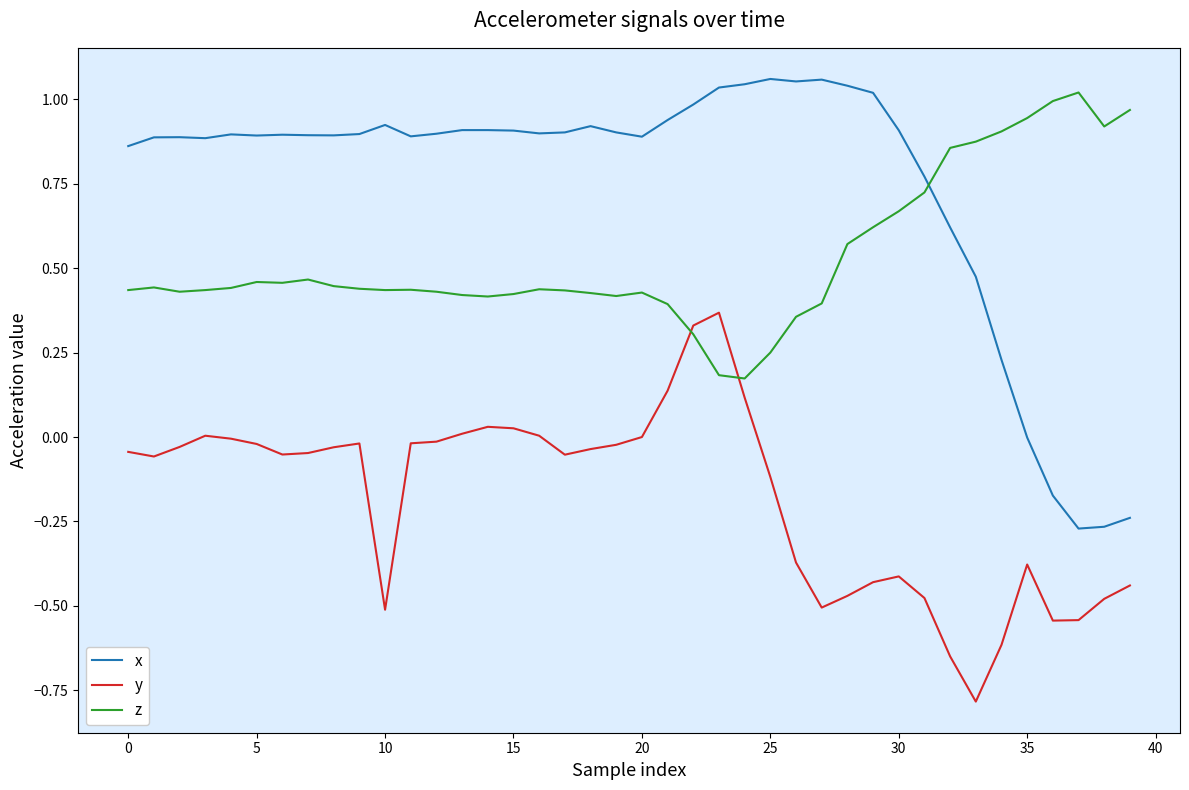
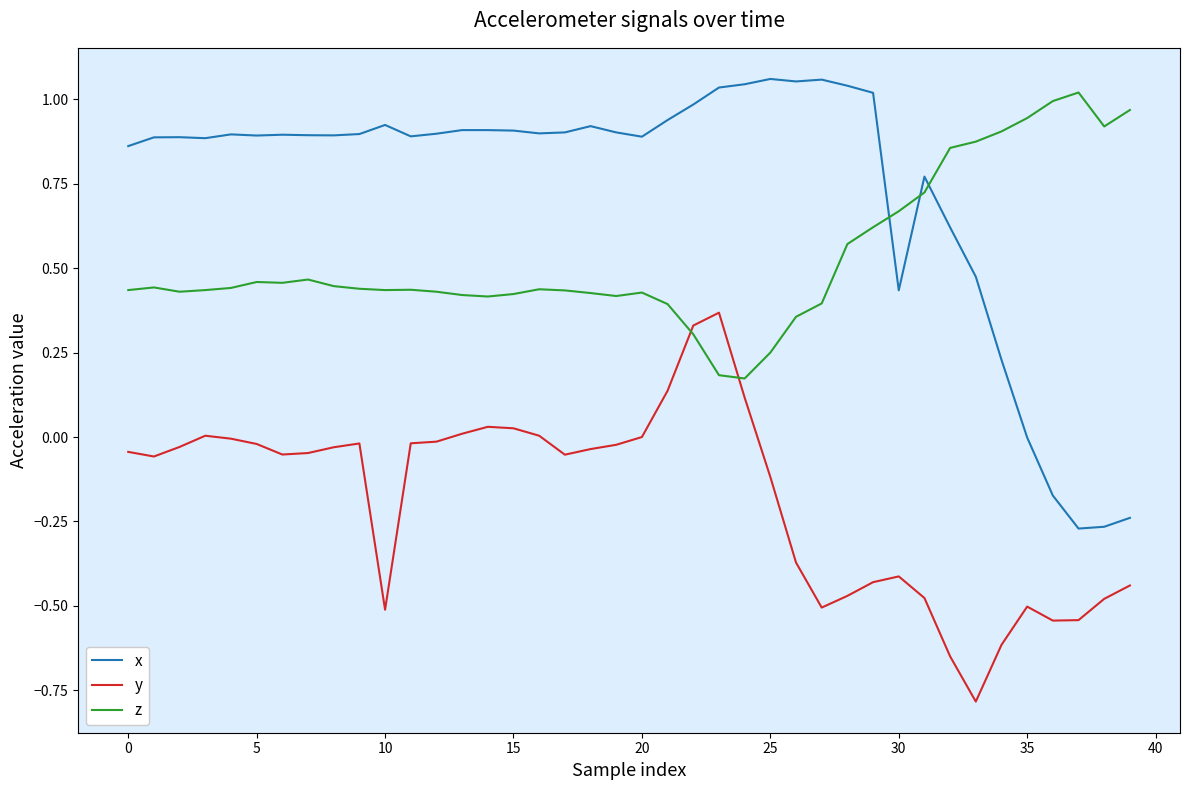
  {
    "x": {
      "0": 0.86,
      "5": 0.89,
      "10": 0.92,
      "15": 0.91,
      "20": 0.89,
      "25": 1.06,
-     "30": 0.91,
+     "30": 0.43,
      "35": 0.00
    },
    "y": {
      "0": -0.04,
      "5": -0.02,
      "10": -0.51,
      "15": 0.03,
      "20": 0.00,
      "25": -0.12,
      "30": -0.41,
-     "35": -0.38
+     "35": -0.50
    },
    "z": {
      "0": 0.44,
      "5": 0.46,
      "10": 0.44,
      "15": 0.42,
      "20": 0.43,
      "25": 0.25,
      "30": 0.67,
      "35": 0.94
    }
  }
